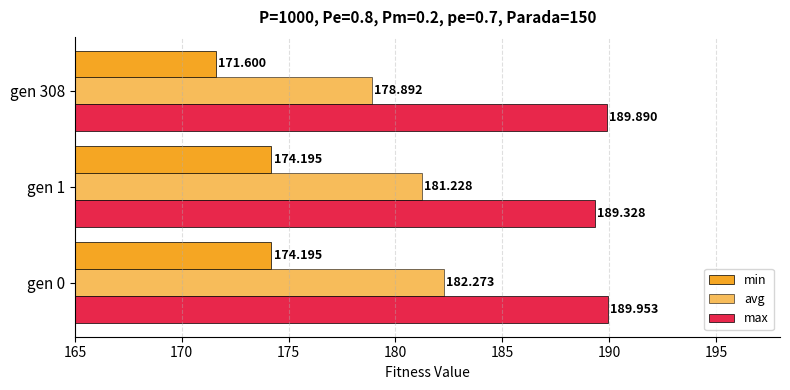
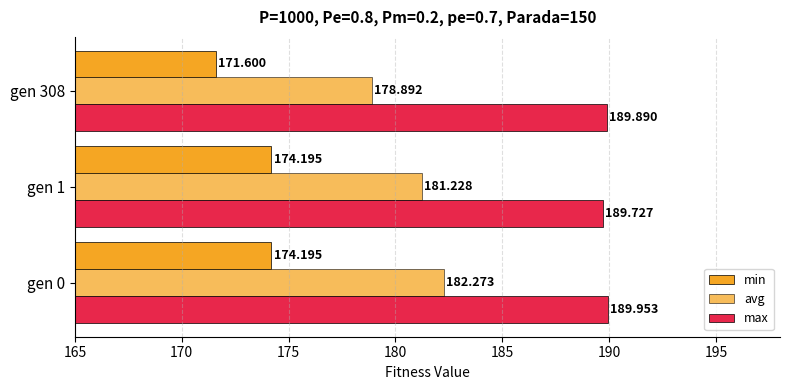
  {
    "max": {
      "gen 308": 189.890,
-     "gen 1": 189.328,
+     "gen 1": 189.727,
      "gen 0": 189.953
    }
  }
